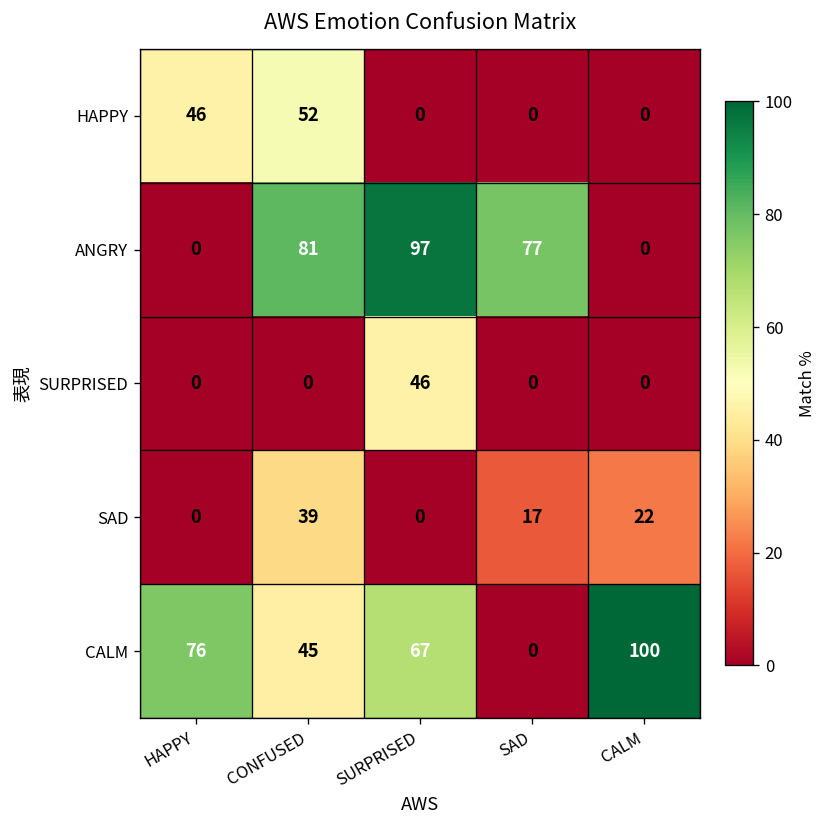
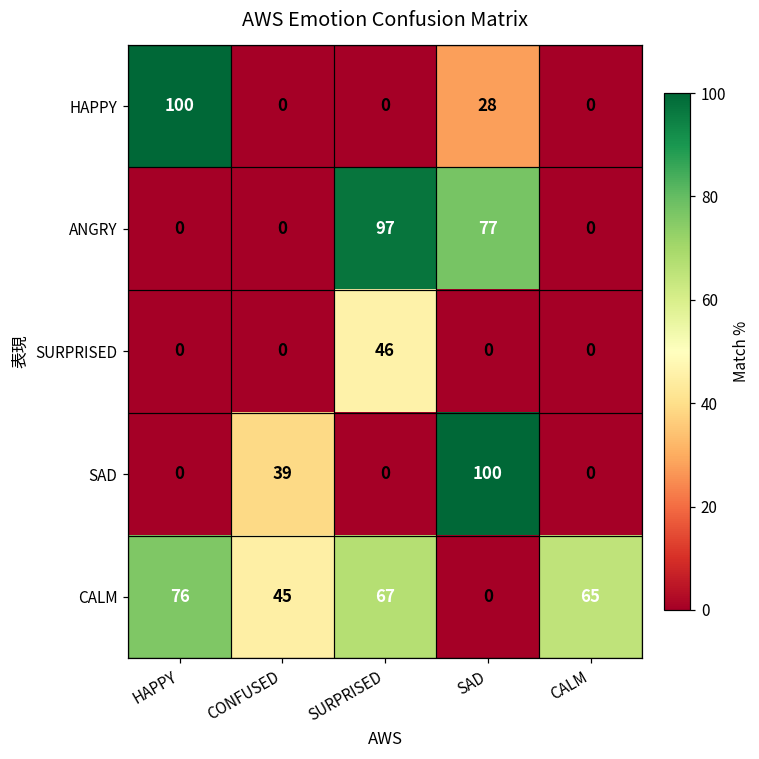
  {
    "HAPPY": {
-     "HAPPY": 46,
-     "CONFUSED": 52,
+     "HAPPY": 100,
+     "CONFUSED": 0,
      "SURPRISED": 0,
-     "SAD": 0,
+     "SAD": 28,
      "CALM": 0
    },
    "ANGRY": {
      "HAPPY": 0,
-     "CONFUSED": 81,
+     "CONFUSED": 0,
      "SURPRISED": 97,
      "SAD": 77,
      "CALM": 0
    },
    "SURPRISED": {
      "HAPPY": 0,
      "CONFUSED": 0,
      "SURPRISED": 46,
      "SAD": 0,
      "CALM": 0
    },
    "SAD": {
      "HAPPY": 0,
      "CONFUSED": 39,
      "SURPRISED": 0,
-     "SAD": 17,
-     "CALM": 22
+     "SAD": 100,
+     "CALM": 0
    },
    "CALM": {
      "HAPPY": 76,
      "CONFUSED": 45,
      "SURPRISED": 67,
      "SAD": 0,
-     "CALM": 100
+     "CALM": 65
    }
  }
